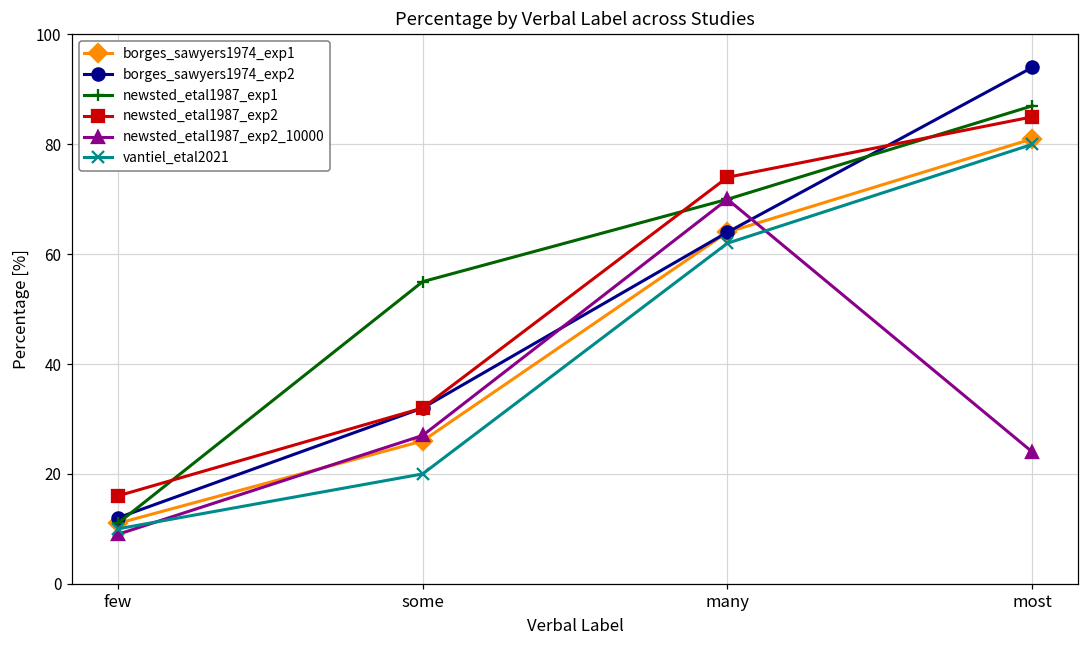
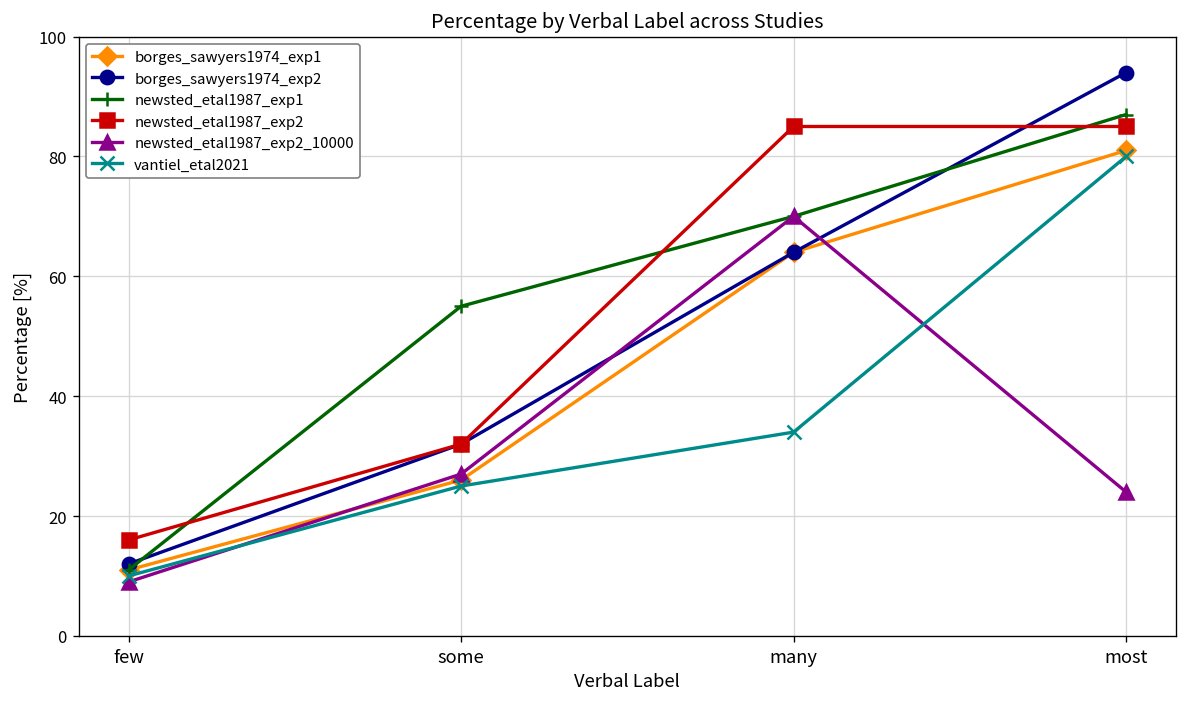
  {
    "borges_sawyers1974_exp1": {
      "some": 26,
      "most": 81
    },
    "borges_sawyers1974_exp2": {
      "few": 12,
      "most": 94
    },
    "newsted_etal1987_exp1": {
      "some": 55,
      "most": 87
    },
    "newsted_etal1987_exp2": {
      "few": 16,
-     "many": 74,
+     "many": 85,
      "most": 85
    },
    "newsted_etal1987_exp2_10000": {
      "few": 9,
      "some": 27,
      "most": 24
    },
    "vantiel_etal2021": {
      "few": 10,
-     "some": 20,
-     "many": 62,
+     "some": 25,
+     "many": 34,
      "most": 80
    }
  }
